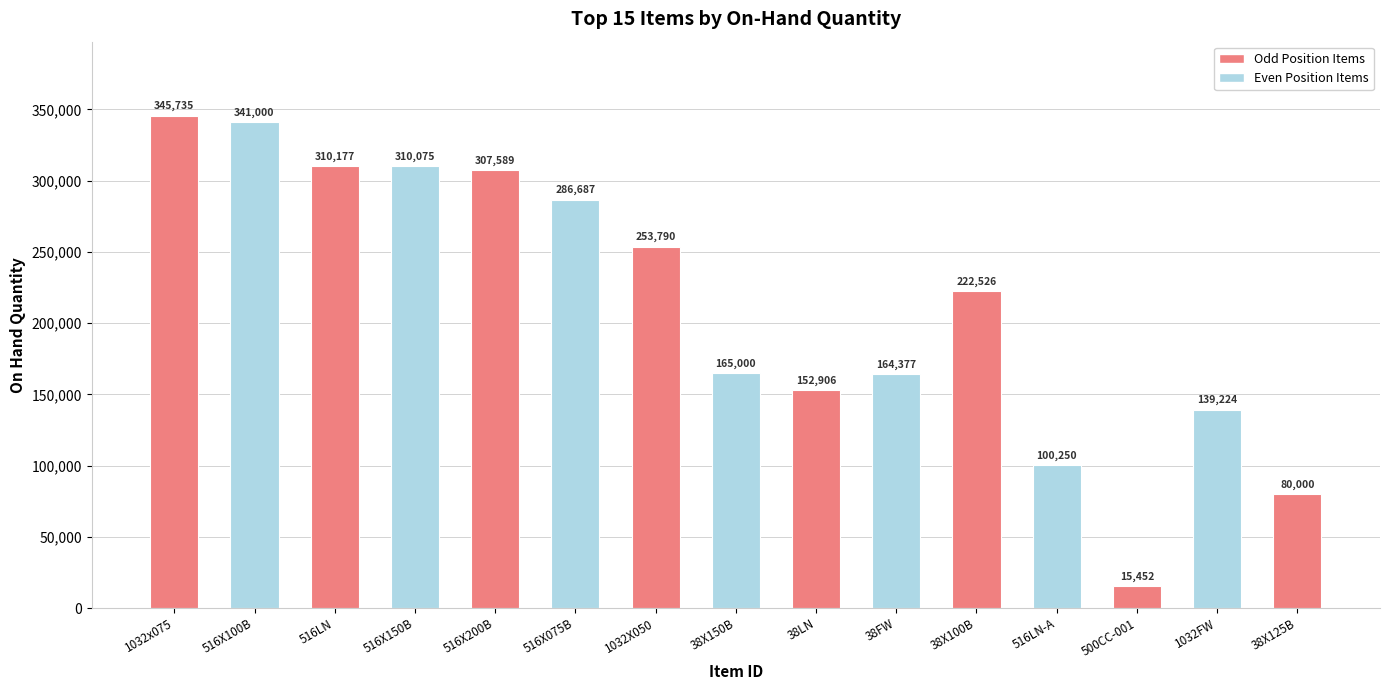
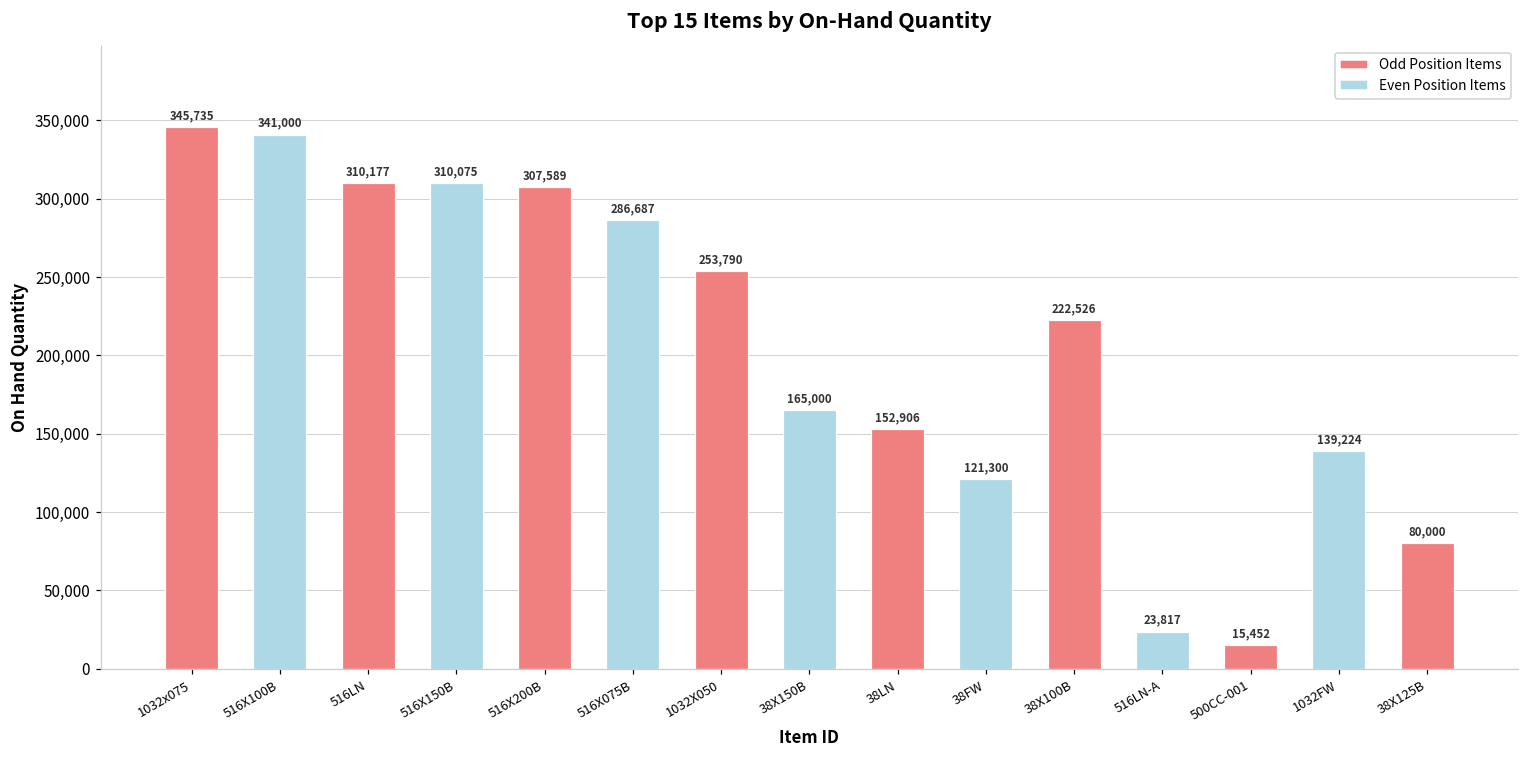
  {
    "1032x075": "345,735",
    "516X100B": "341,000",
    "516LN": "310,177",
    "516X150B": "310,075",
    "516X200B": "307,589",
    "516X075B": "286,687",
    "1032X050": "253,790",
    "38X150B": "165,000",
    "38LN": "152,906",
-   "38FW": "164,377",
+   "38FW": "121,300",
    "38X100B": "222,526",
-   "516LN-A": "100,250",
+   "516LN-A": "23,817",
    "500CC-001": "15,452",
    "1032FW": "139,224",
    "38X125B": "80,000"
  }
